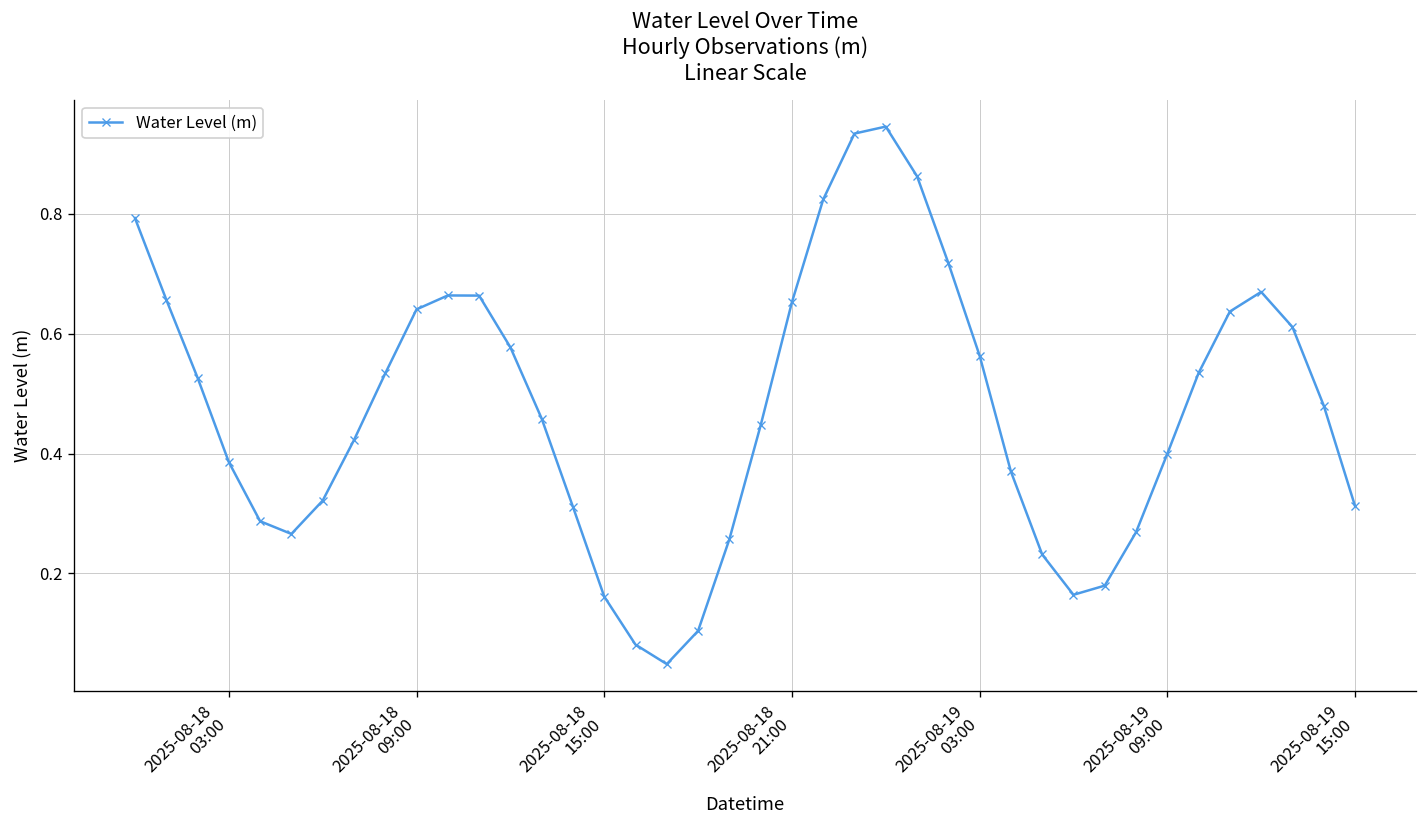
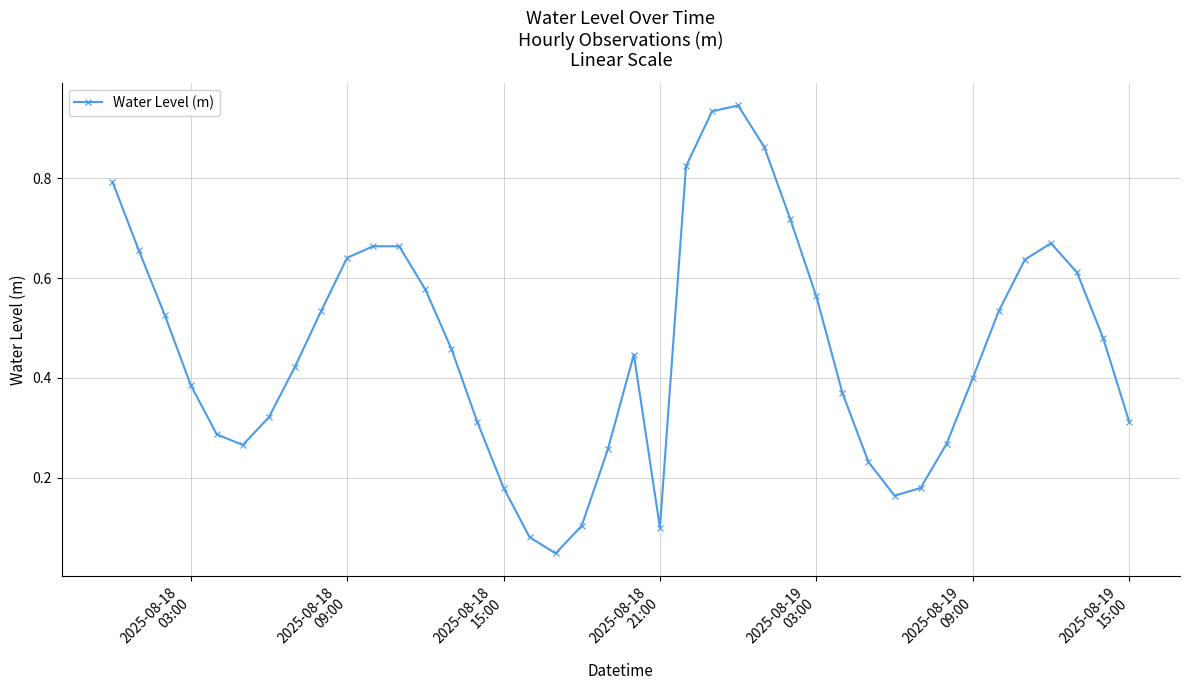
  {
    "2025-08-18 03:00": 0.39,
    "2025-08-18 09:00": 0.64,
-   "2025-08-18 15:00": 0.16,
-   "2025-08-18 21:00": 0.65,
+   "2025-08-18 15:00": 0.18,
+   "2025-08-18 21:00": 0.10,
    "2025-08-19 03:00": 0.56,
    "2025-08-19 09:00": 0.40,
    "2025-08-19 15:00": 0.31
  }
